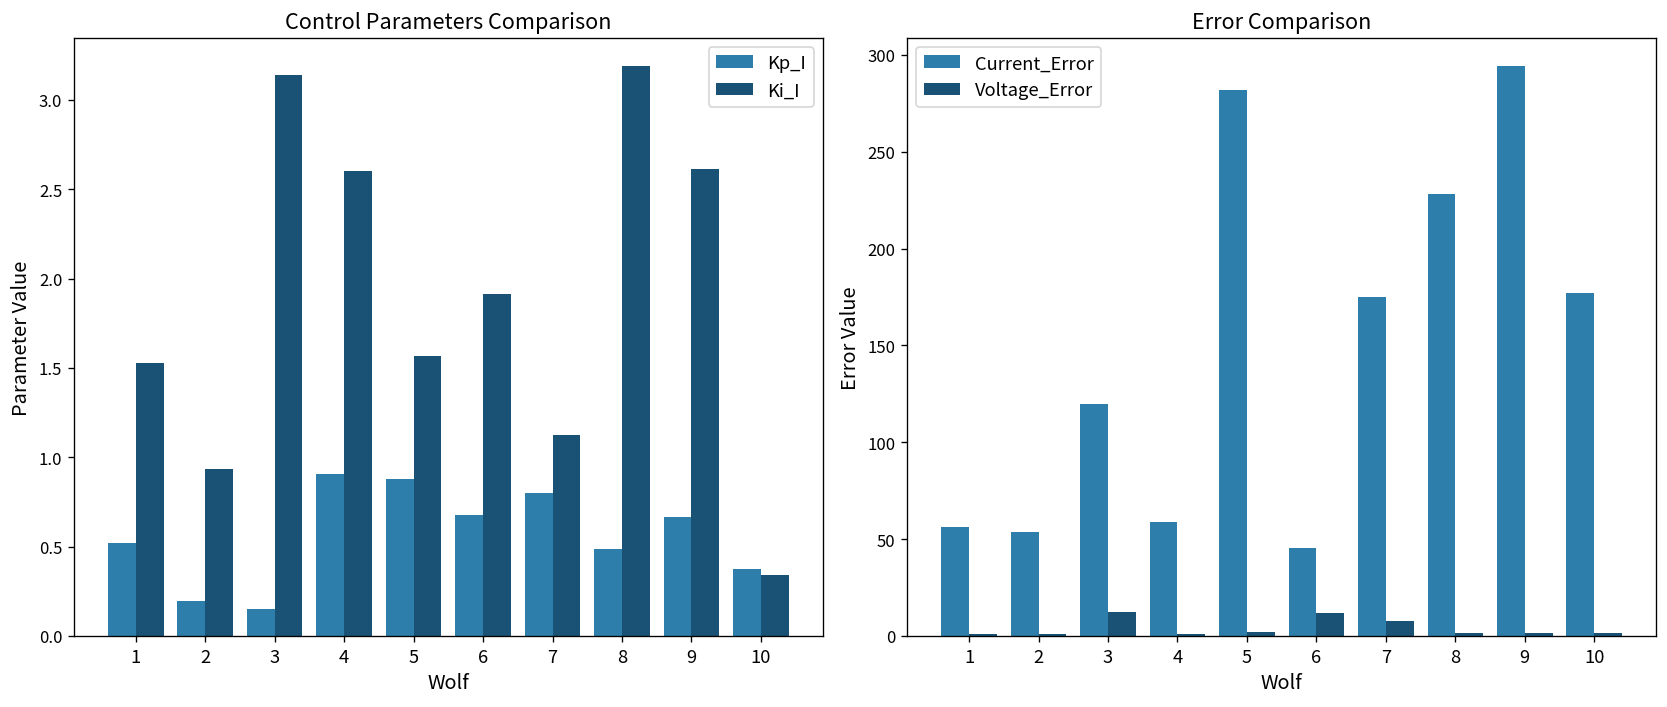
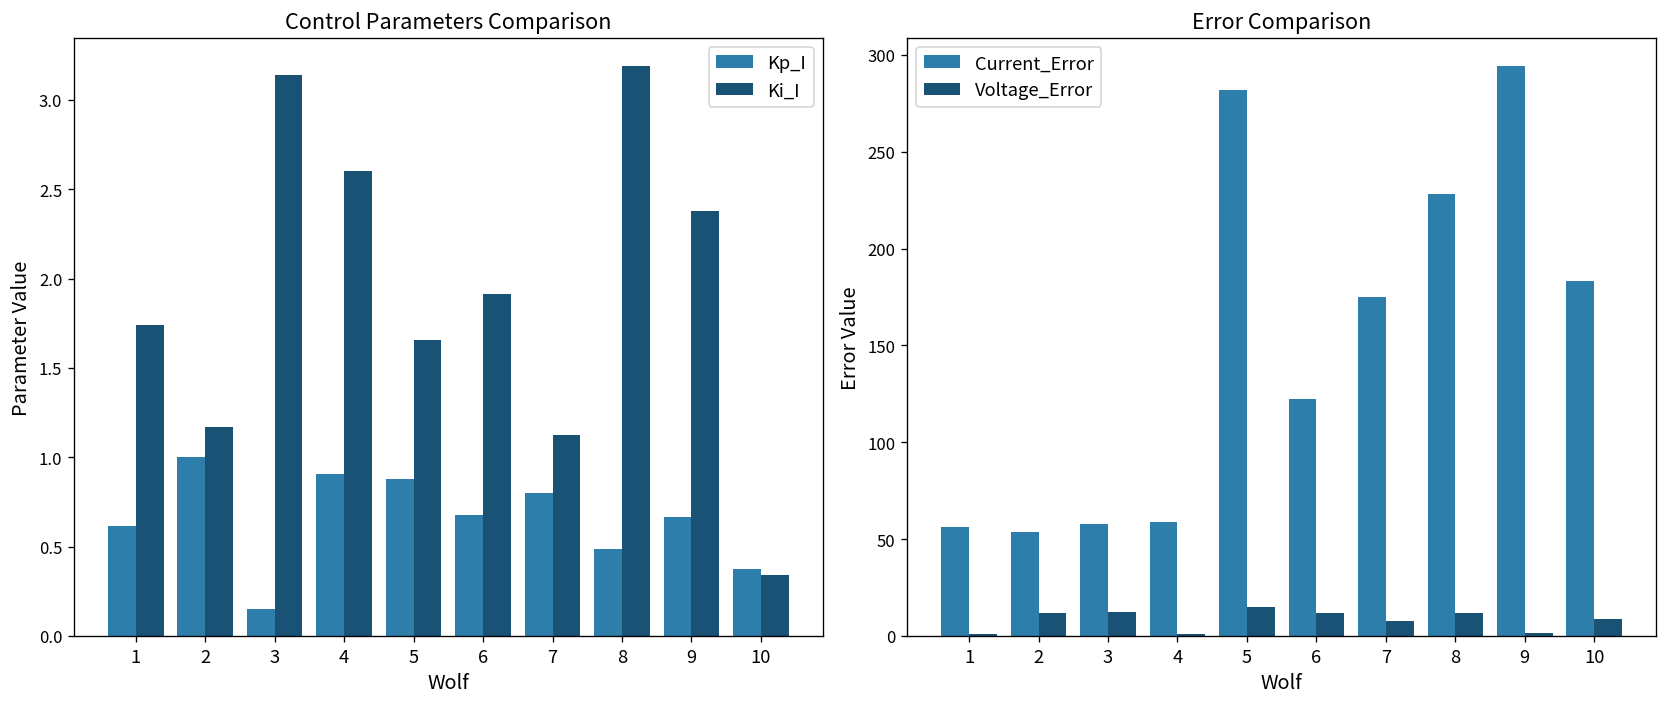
  {
    "Control Parameters Comparison": {
      "Kp_I": {
-       "1": 0.52,
-       "2": 0.19,
+       "1": 0.61,
+       "2": 1.00,
        "3": 0.15,
        "4": 0.91,
        "5": 0.88,
        "6": 0.67,
        "7": 0.80,
        "8": 0.48,
        "9": 0.67,
        "10": 0.37
      },
      "Ki_I": {
-       "1": 1.53,
-       "2": 0.94,
+       "1": 1.74,
+       "2": 1.17,
        "3": 3.14,
        "4": 2.60,
-       "5": 1.56,
+       "5": 1.65,
        "6": 1.91,
        "7": 1.12,
        "8": 3.19,
-       "9": 2.61,
+       "9": 2.38,
        "10": 0.34
      }
    },
    "Error Comparison": {
      "Current_Error": {
        "1": 56,
        "2": 53,
-       "3": 120,
+       "3": 58,
        "4": 59,
        "5": 282,
-       "6": 46,
+       "6": 122,
        "7": 175,
        "8": 228,
        "9": 294,
-       "10": 177
+       "10": 183
      },
      "Voltage_Error": {
-       "2": 1,
+       "2": 12,
        "3": 13,
-       "5": 2,
+       "5": 15,
        "6": 12,
        "7": 8,
-       "8": 1,
+       "8": 12,
        "9": 2,
-       "10": 1
+       "10": 9
      }
    }
  }
